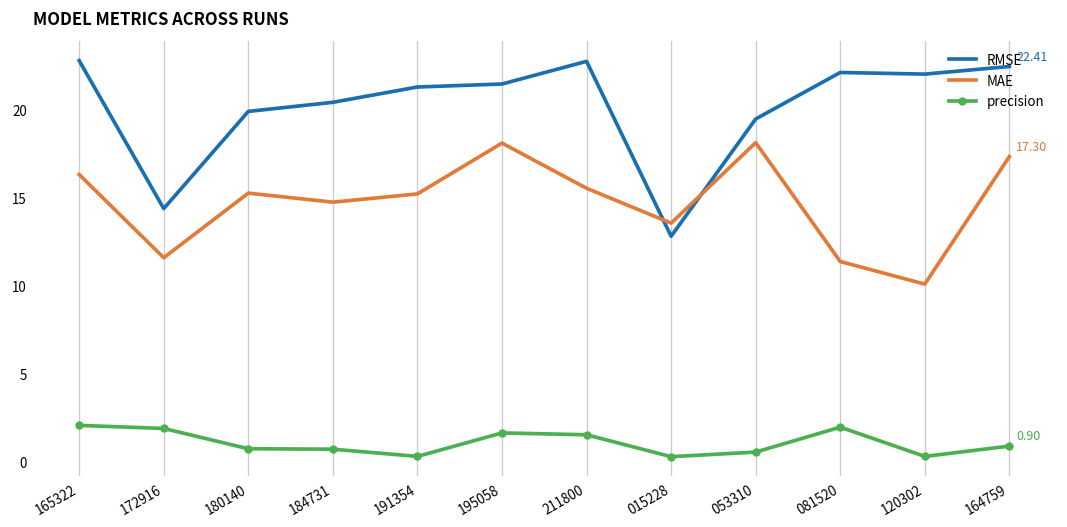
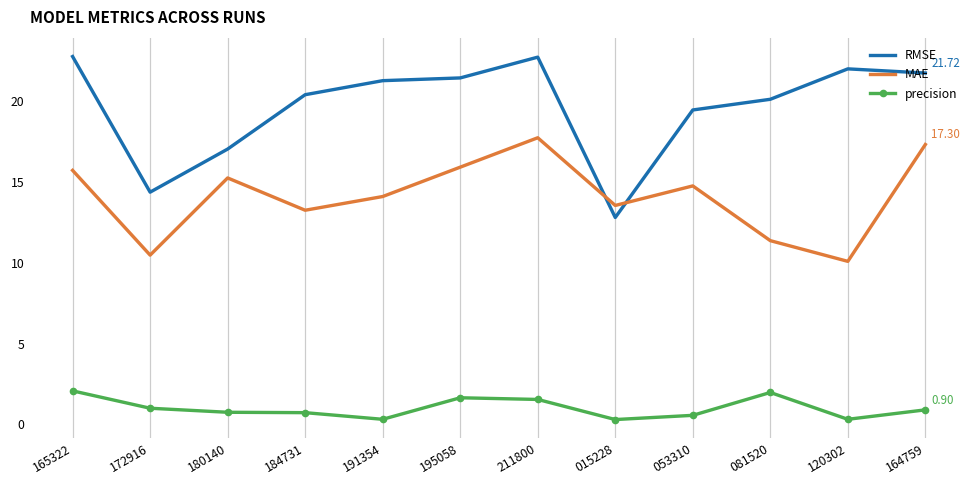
  {
    "RMSE": {
-     "180140": 19.9,
-     "081520": 22.1,
-     "164759": 22.41
+     "180140": 17.0,
+     "081520": 20.1,
+     "164759": 21.72
    },
    "MAE": {
-     "165322": 16.3,
-     "172916": 11.6,
+     "165322": 15.7,
+     "172916": 10.5,
      "180140": 15.2,
-     "184731": 14.7,
-     "191354": 15.2,
-     "195058": 18.1,
-     "211800": 15.5,
+     "184731": 13.2,
+     "191354": 14.1,
+     "195058": 15.9,
+     "211800": 17.7,
      "015228": 13.5,
-     "053310": 18.1,
+     "053310": 14.7,
      "081520": 11.4,
      "120302": 10.1
    },
    "precision": {
      "165322": 2.1,
-     "172916": 1.9,
+     "172916": 1.0,
      "180140": 0.8,
      "184731": 0.7,
      "191354": 0.3,
      "195058": 1.6,
      "211800": 1.5,
      "015228": 0.3,
      "053310": 0.6,
      "081520": 2.0,
      "120302": 0.3
    }
  }
